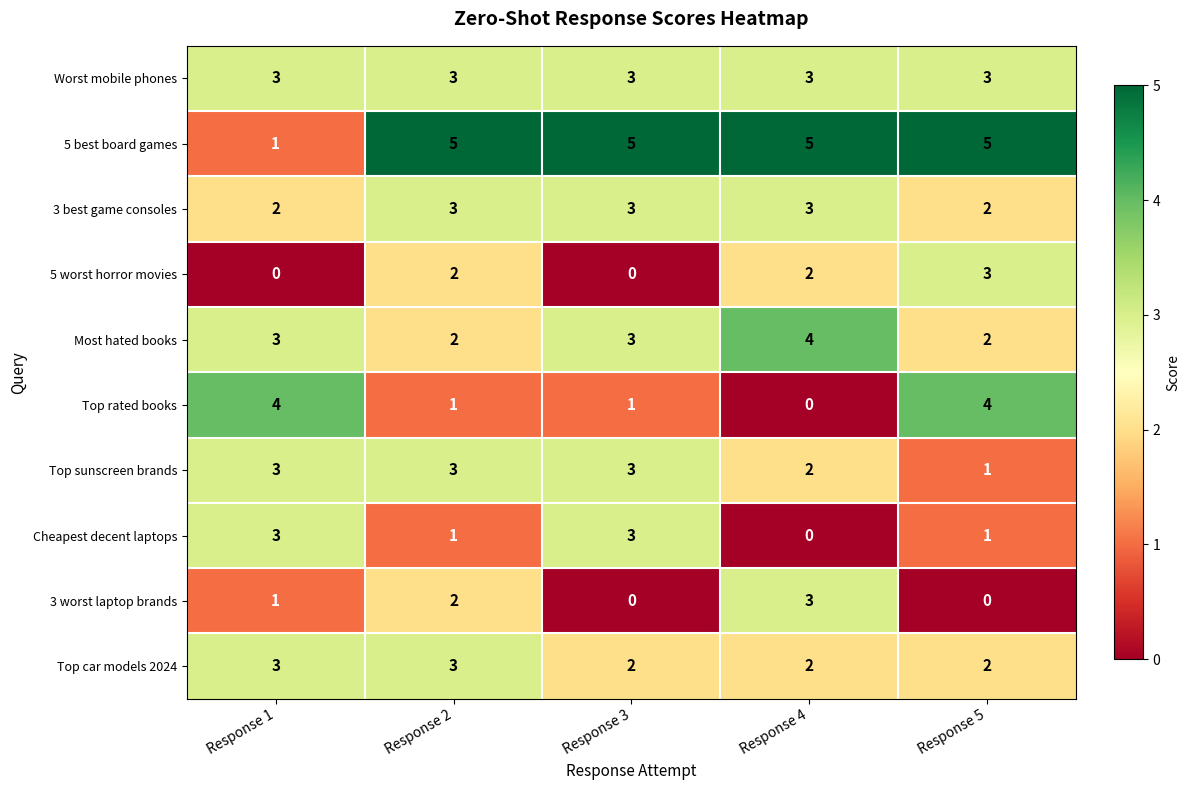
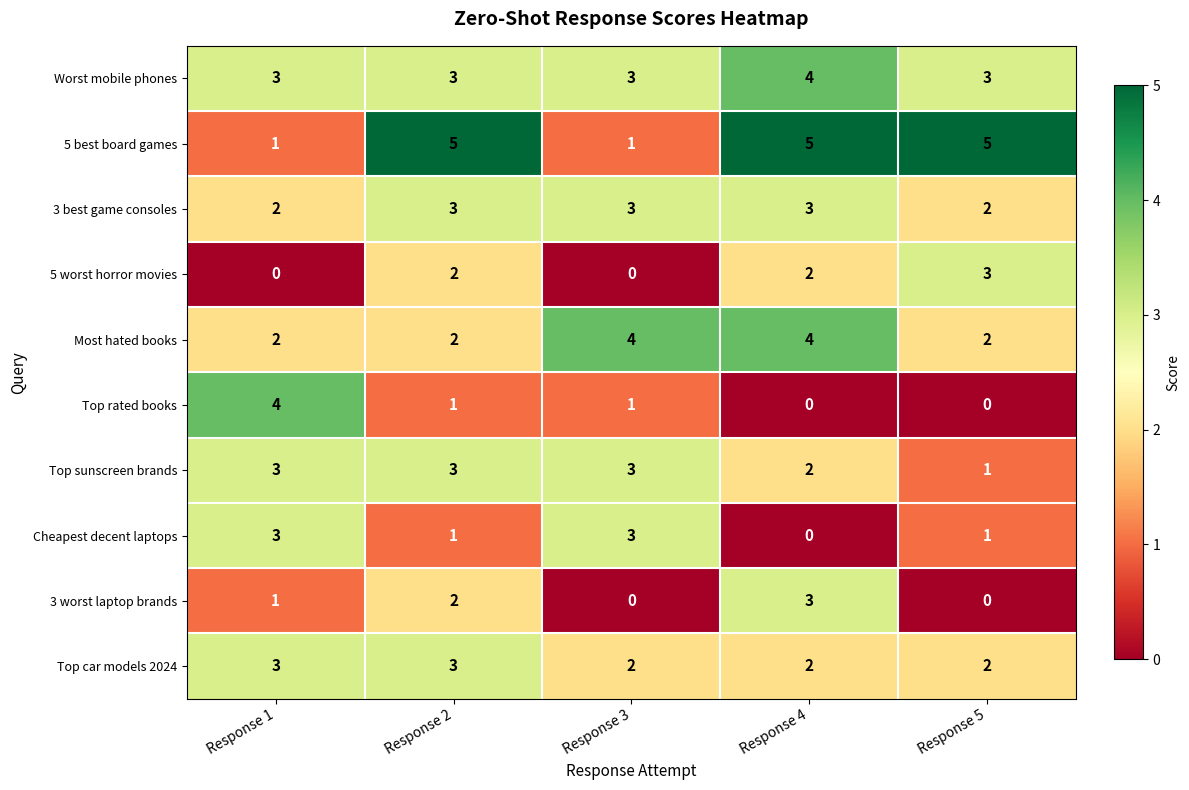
  {
    "Worst mobile phones": {
      "Response 1": 3,
      "Response 2": 3,
      "Response 3": 3,
-     "Response 4": 3,
+     "Response 4": 4,
      "Response 5": 3
    },
    "5 best board games": {
      "Response 1": 1,
      "Response 2": 5,
-     "Response 3": 5,
+     "Response 3": 1,
      "Response 4": 5,
      "Response 5": 5
    },
    "3 best game consoles": {
      "Response 1": 2,
      "Response 2": 3,
      "Response 3": 3,
      "Response 4": 3,
      "Response 5": 2
    },
    "5 worst horror movies": {
      "Response 1": 0,
      "Response 2": 2,
      "Response 3": 0,
      "Response 4": 2,
      "Response 5": 3
    },
    "Most hated books": {
-     "Response 1": 3,
+     "Response 1": 2,
      "Response 2": 2,
-     "Response 3": 3,
+     "Response 3": 4,
      "Response 4": 4,
      "Response 5": 2
    },
    "Top rated books": {
      "Response 1": 4,
      "Response 2": 1,
      "Response 3": 1,
      "Response 4": 0,
-     "Response 5": 4
+     "Response 5": 0
    },
    "Top sunscreen brands": {
      "Response 1": 3,
      "Response 2": 3,
      "Response 3": 3,
      "Response 4": 2,
      "Response 5": 1
    },
    "Cheapest decent laptops": {
      "Response 1": 3,
      "Response 2": 1,
      "Response 3": 3,
      "Response 4": 0,
      "Response 5": 1
    },
    "3 worst laptop brands": {
      "Response 1": 1,
      "Response 2": 2,
      "Response 3": 0,
      "Response 4": 3,
      "Response 5": 0
    },
    "Top car models 2024": {
      "Response 1": 3,
      "Response 2": 3,
      "Response 3": 2,
      "Response 4": 2,
      "Response 5": 2
    }
  }
